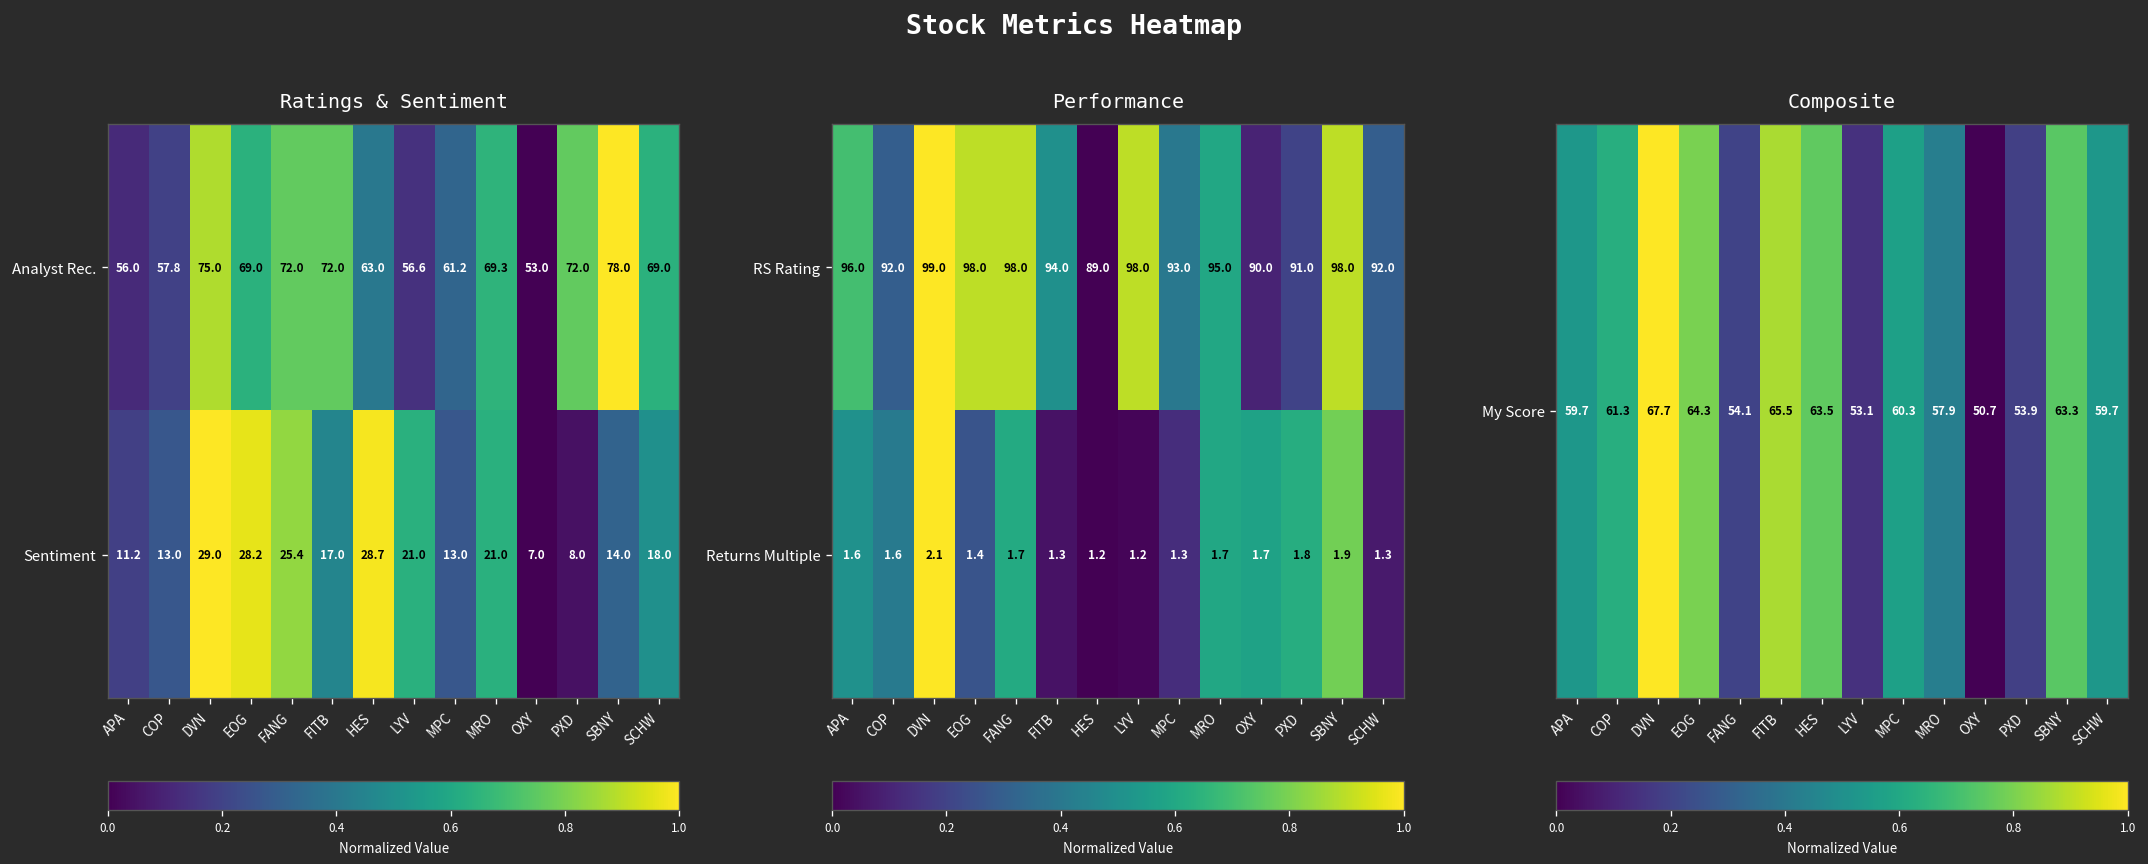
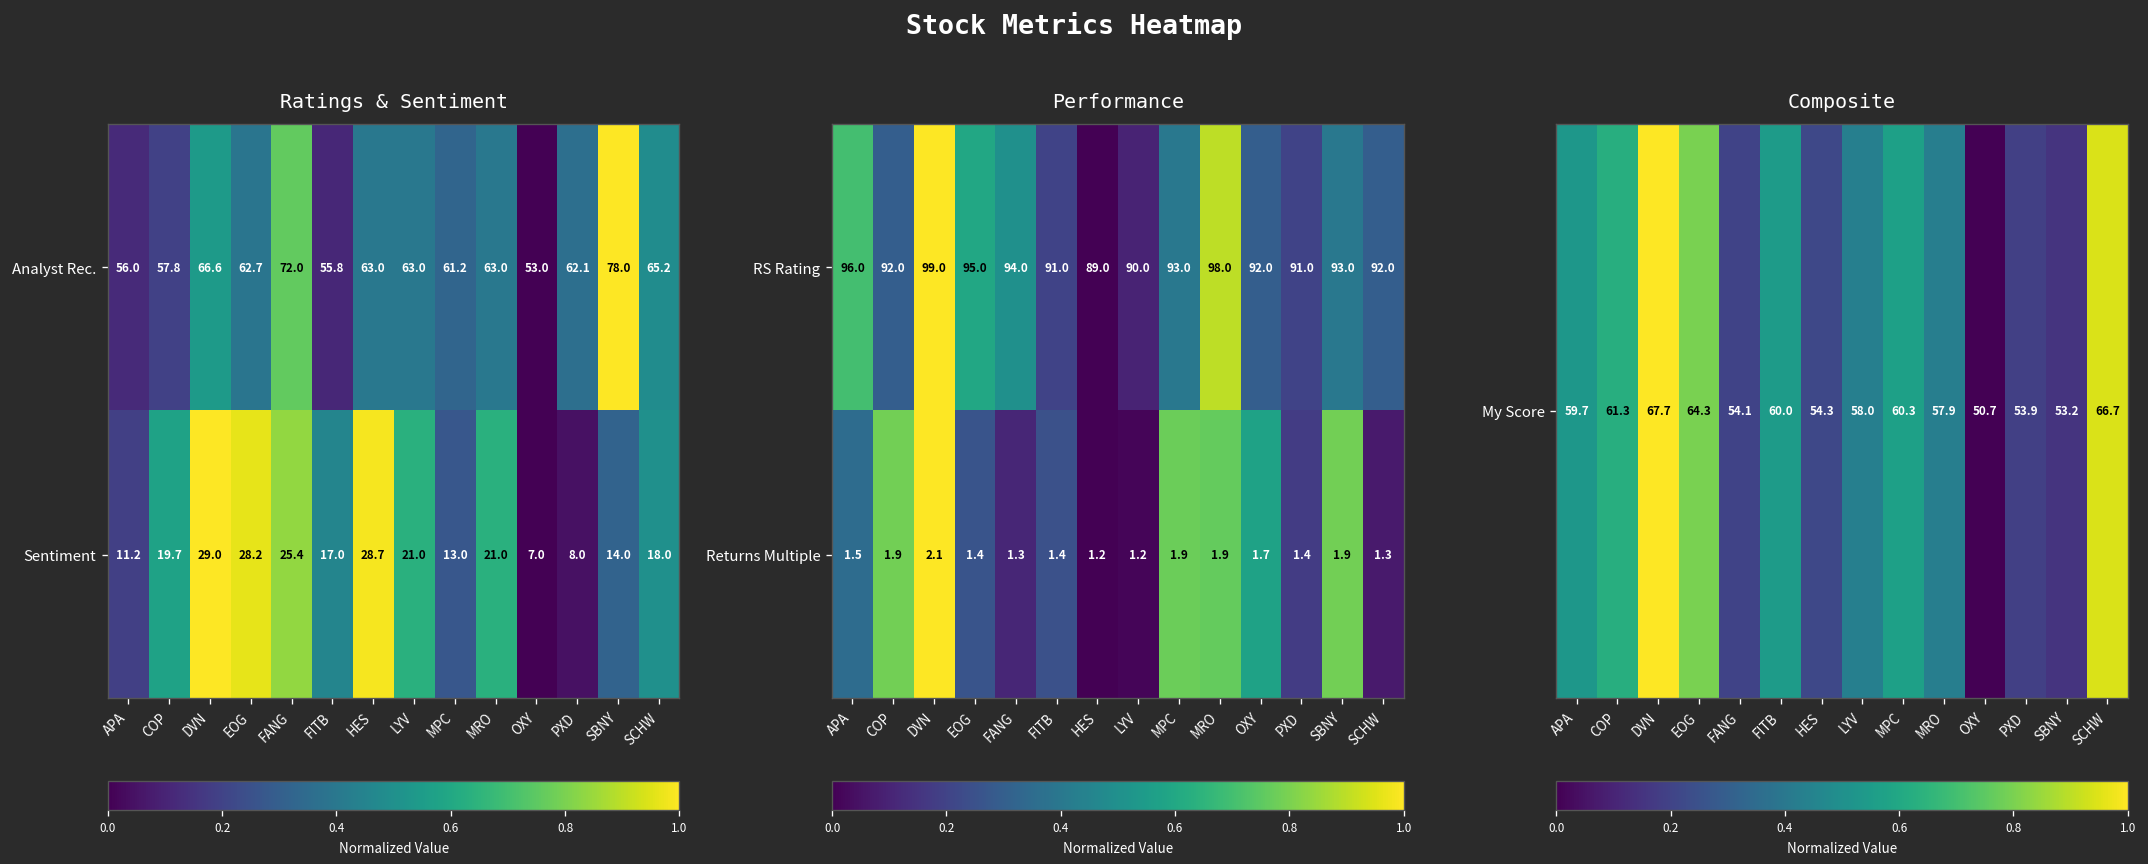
  {
    "Ratings & Sentiment": {
      "Analyst Rec.": {
        "APA": 56.0,
        "COP": 57.8,
-       "DVN": 75.0,
-       "EOG": 69.0,
+       "DVN": 66.6,
+       "EOG": 62.7,
        "FANG": 72.0,
-       "FITB": 72.0,
+       "FITB": 55.8,
        "HES": 63.0,
-       "LYV": 56.6,
+       "LYV": 63.0,
        "MPC": 61.2,
-       "MRO": 69.3,
+       "MRO": 63.0,
        "OXY": 53.0,
-       "PXD": 72.0,
+       "PXD": 62.1,
        "SBNY": 78.0,
-       "SCHW": 69.0
+       "SCHW": 65.2
      },
      "Sentiment": {
        "APA": 11.2,
-       "COP": 13.0,
+       "COP": 19.7,
        "DVN": 29.0,
        "EOG": 28.2,
        "FANG": 25.4,
        "FITB": 17.0,
        "HES": 28.7,
        "LYV": 21.0,
        "MPC": 13.0,
        "MRO": 21.0,
        "OXY": 7.0,
        "PXD": 8.0,
        "SBNY": 14.0,
        "SCHW": 18.0
      }
    },
    "Performance": {
      "RS Rating": {
        "APA": 96.0,
        "COP": 92.0,
        "DVN": 99.0,
-       "EOG": 98.0,
-       "FANG": 98.0,
-       "FITB": 94.0,
+       "EOG": 95.0,
+       "FANG": 94.0,
+       "FITB": 91.0,
        "HES": 89.0,
-       "LYV": 98.0,
+       "LYV": 90.0,
        "MPC": 93.0,
-       "MRO": 95.0,
-       "OXY": 90.0,
+       "MRO": 98.0,
+       "OXY": 92.0,
        "PXD": 91.0,
-       "SBNY": 98.0,
+       "SBNY": 93.0,
        "SCHW": 92.0
      },
      "Returns Multiple": {
-       "APA": 1.6,
-       "COP": 1.6,
+       "APA": 1.5,
+       "COP": 1.9,
        "DVN": 2.1,
        "EOG": 1.4,
-       "FANG": 1.7,
-       "FITB": 1.3,
+       "FANG": 1.3,
+       "FITB": 1.4,
        "HES": 1.2,
        "LYV": 1.2,
-       "MPC": 1.3,
-       "MRO": 1.7,
+       "MPC": 1.9,
+       "MRO": 1.9,
        "OXY": 1.7,
-       "PXD": 1.8,
+       "PXD": 1.4,
        "SBNY": 1.9,
        "SCHW": 1.3
      }
    },
    "Composite": {
      "My Score": {
        "APA": 59.7,
        "COP": 61.3,
        "DVN": 67.7,
        "EOG": 64.3,
        "FANG": 54.1,
-       "FITB": 65.5,
-       "HES": 63.5,
-       "LYV": 53.1,
+       "FITB": 60.0,
+       "HES": 54.3,
+       "LYV": 58.0,
        "MPC": 60.3,
        "MRO": 57.9,
        "OXY": 50.7,
        "PXD": 53.9,
-       "SBNY": 63.3,
-       "SCHW": 59.7
+       "SBNY": 53.2,
+       "SCHW": 66.7
      }
    }
  }
